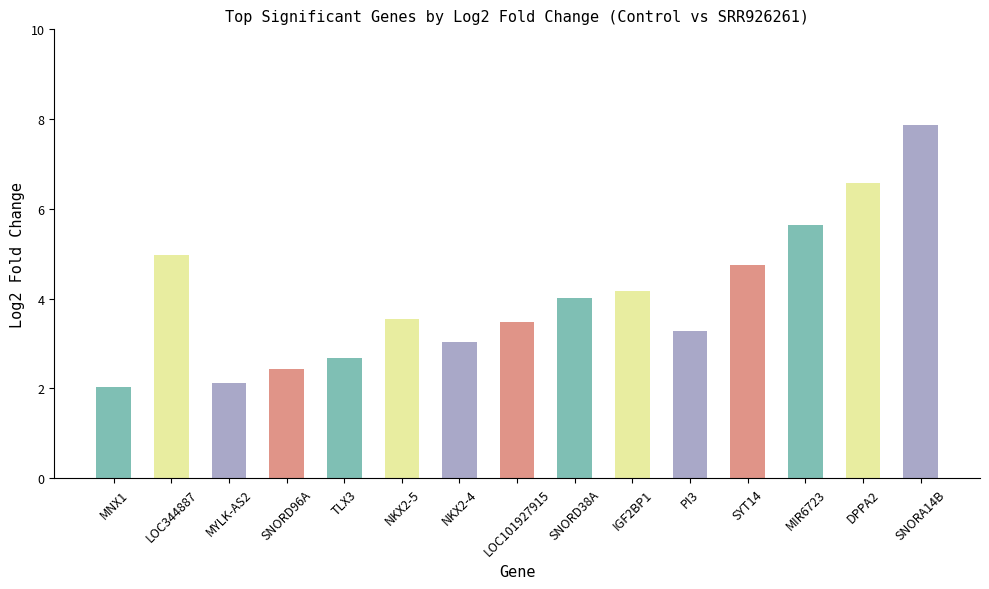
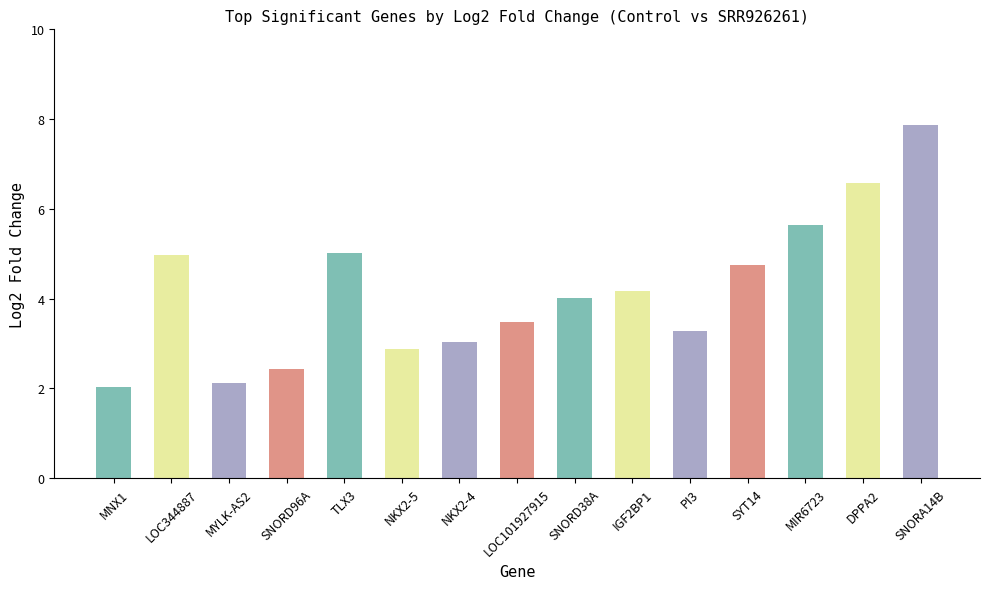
  {
    "MNX1": 2.0,
    "LOC344887": 5.0,
    "MYLK-AS2": 2.1,
    "SNORD96A": 2.4,
-   "TLX3": 2.7,
-   "NKX2-5": 3.5,
+   "TLX3": 5.0,
+   "NKX2-5": 2.9,
    "NKX2-4": 3.0,
    "LOC101927915": 3.5,
    "SNORD38A": 4.0,
    "IGF2BP1": 4.2,
    "PI3": 3.3,
    "SYT14": 4.8,
    "MIR6723": 5.6,
    "DPPA2": 6.6,
    "SNORA14B": 7.9
  }
